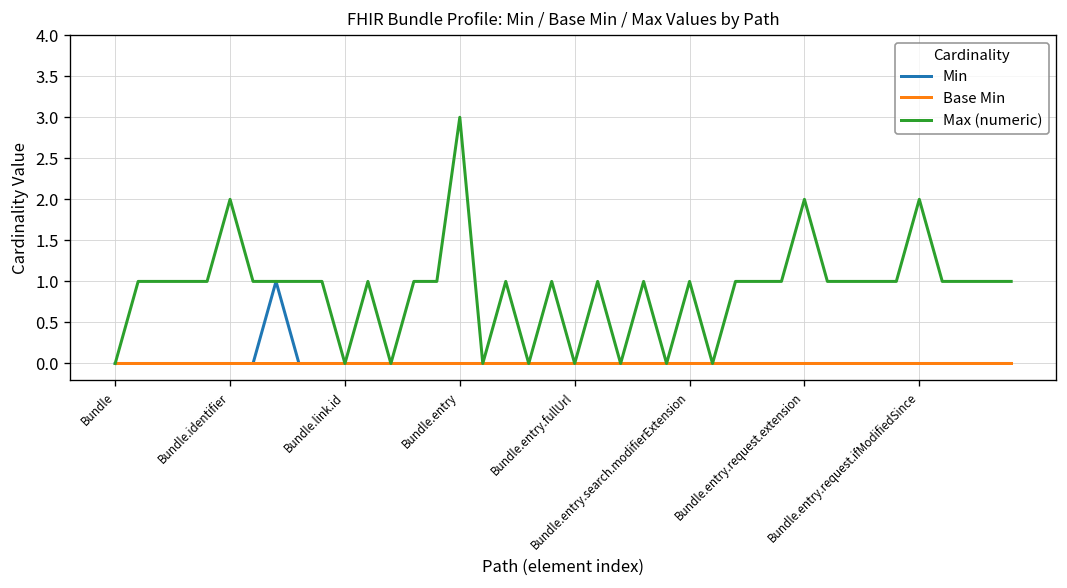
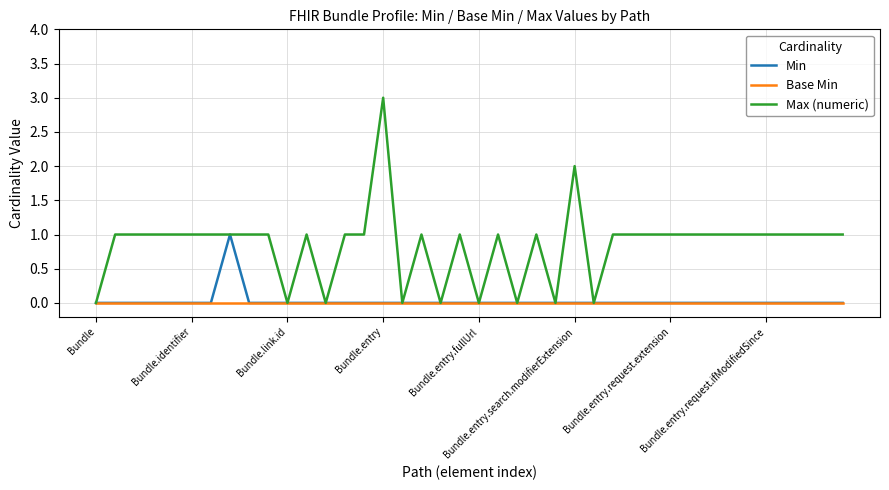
  {
    "Max (numeric)": {
-     "Bundle.identifier": 2,
+     "Bundle.identifier": 1,
      "Bundle.entry": 3,
-     "Bundle.entry.search.modifierExtension": 1,
-     "Bundle.entry.request.extension": 2,
-     "Bundle.entry.request.ifModifiedSince": 2
+     "Bundle.entry.search.modifierExtension": 2,
+     "Bundle.entry.request.extension": 1,
+     "Bundle.entry.request.ifModifiedSince": 1
    }
  }
